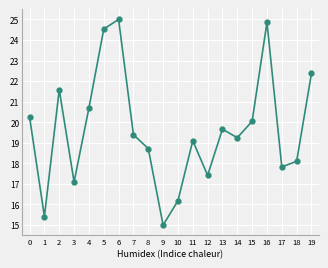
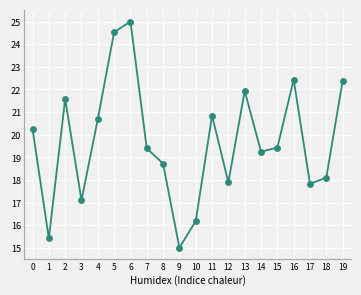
  {
    "0": 20.3,
    "1": 15.4,
    "2": 21.6,
    "3": 17.1,
    "4": 20.7,
    "5": 24.5,
    "6": 25.0,
    "7": 19.4,
    "8": 18.7,
    "9": 15.0,
    "10": 16.2,
-   "11": 19.1,
-   "12": 17.4,
-   "13": 19.7,
+   "11": 20.8,
+   "12": 17.9,
+   "13": 21.9,
    "14": 19.2,
-   "15": 20.0,
-   "16": 24.9,
+   "15": 19.4,
+   "16": 22.4,
    "17": 17.8,
    "18": 18.1,
    "19": 22.4
  }
